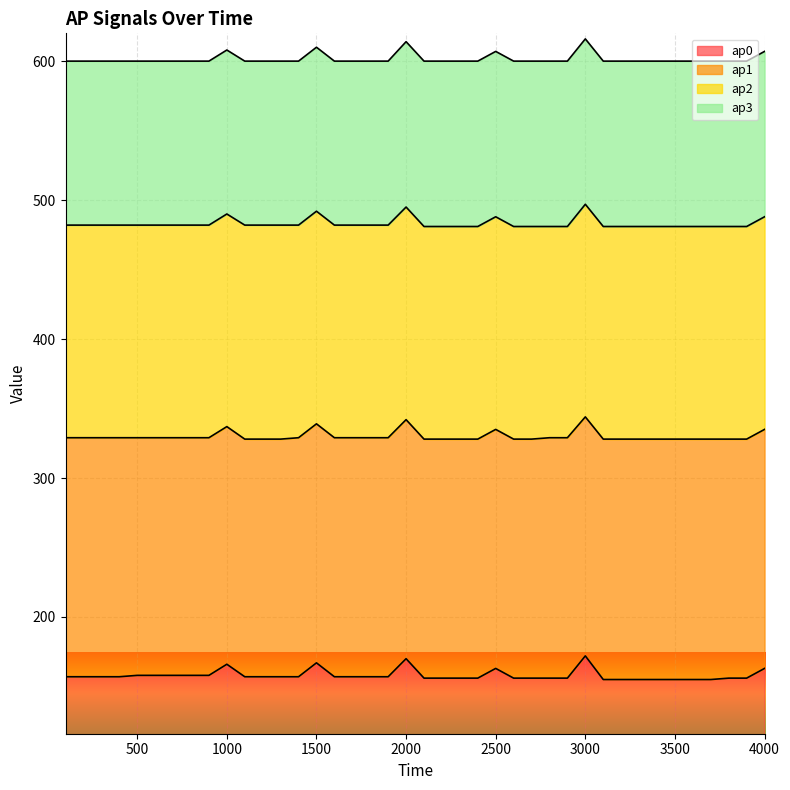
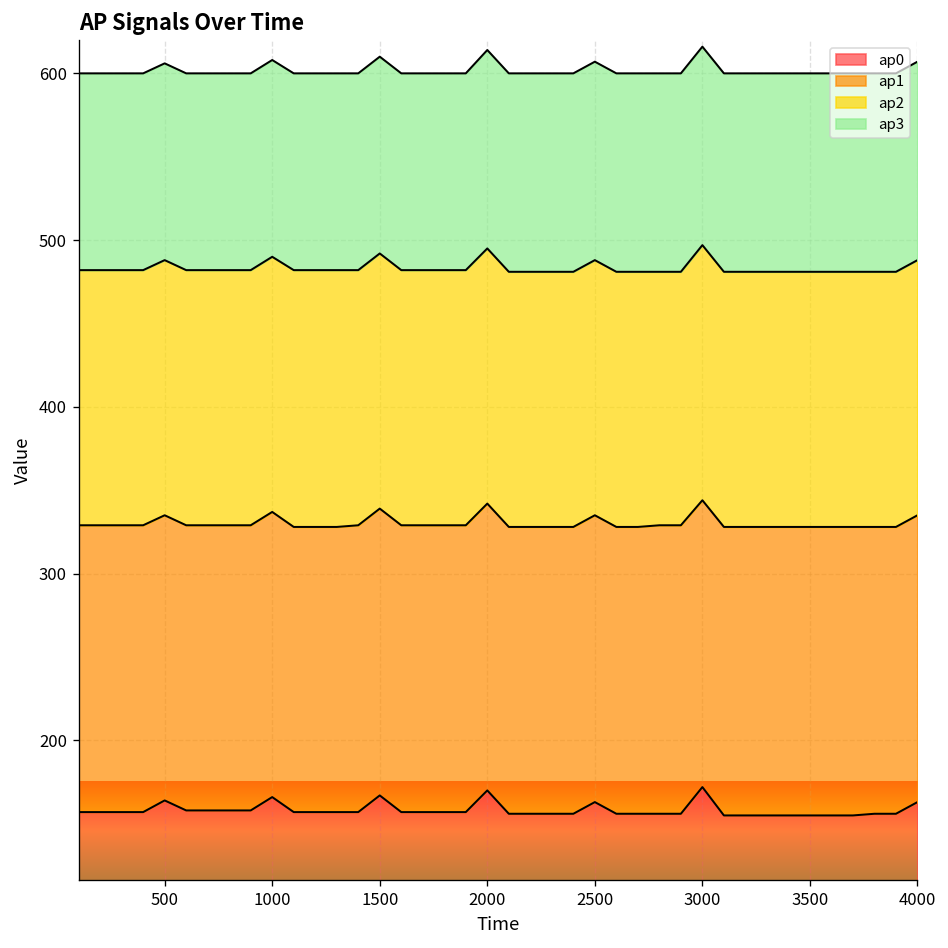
  {
    "ap0": {
-     "500": 158,
+     "500": 164,
      "1000": 166,
      "1500": 167,
      "2000": 170,
      "2500": 163,
      "3000": 172,
      "3500": 155,
      "4000": 163
    },
    "ap1": {
      "500": 171,
      "1000": 171,
      "1500": 172,
      "2000": 172,
      "2500": 172,
      "3000": 172,
      "3500": 173,
      "4000": 172
    },
    "ap2": {
      "500": 153,
      "1000": 153,
      "1500": 153,
      "2000": 153,
      "2500": 153,
      "3000": 153,
      "3500": 153,
      "4000": 153
    },
    "ap3": {
      "500": 118,
      "1000": 118,
      "1500": 118,
      "2000": 119,
      "2500": 119,
      "3000": 119,
      "3500": 119,
      "4000": 119
    }
  }
